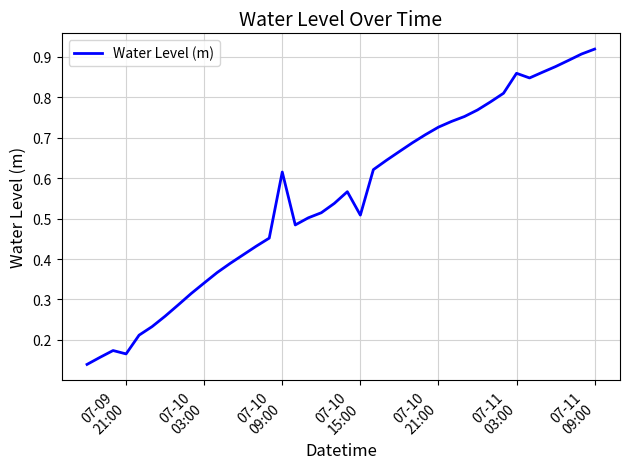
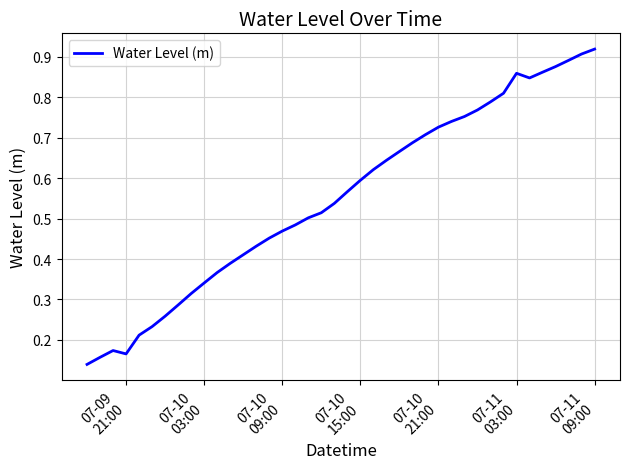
  {
    "07-09 21:00": 0.17,
    "07-10 03:00": 0.34,
-   "07-10 09:00": 0.62,
-   "07-10 15:00": 0.51,
+   "07-10 09:00": 0.47,
+   "07-10 15:00": 0.59,
    "07-10 21:00": 0.73,
    "07-11 03:00": 0.86,
    "07-11 09:00": 0.92
  }
